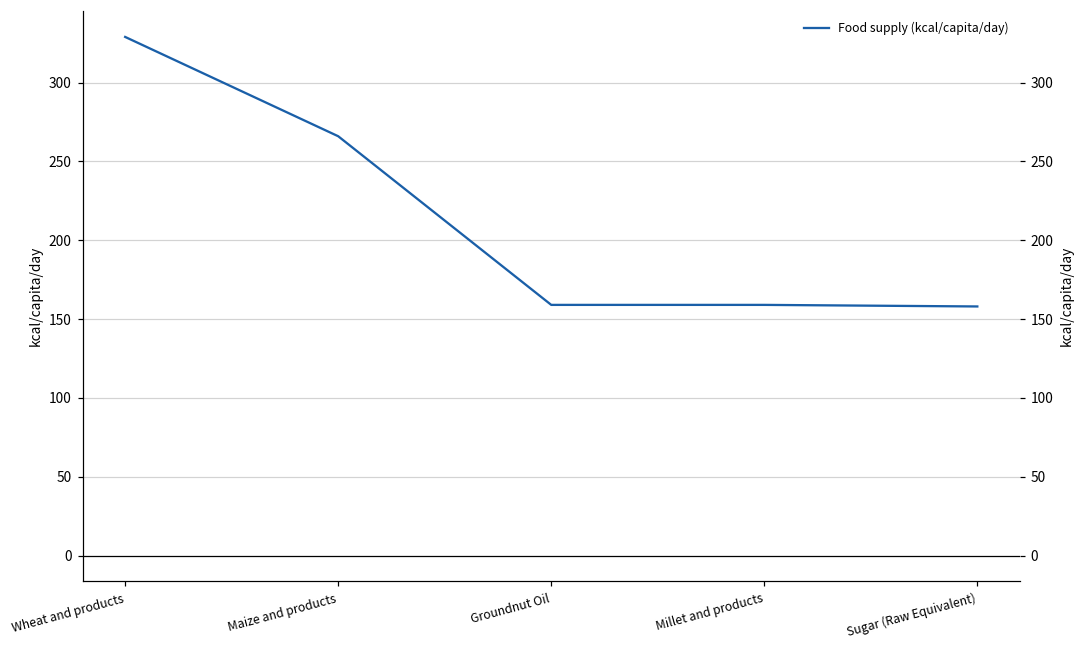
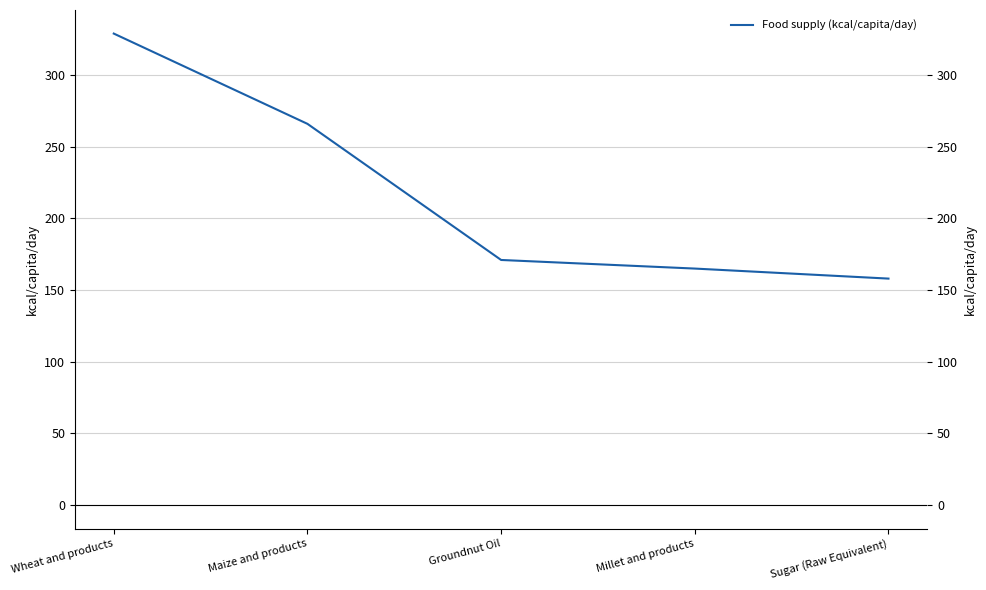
  {
    "Wheat and products": 329,
    "Maize and products": 266,
-   "Groundnut Oil": 159,
-   "Millet and products": 159,
+   "Groundnut Oil": 171,
+   "Millet and products": 165,
    "Sugar (Raw Equivalent)": 158
  }
